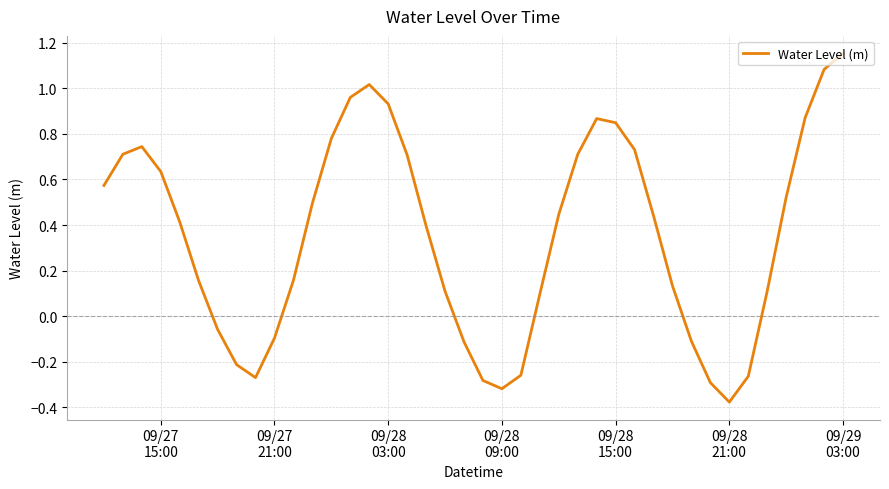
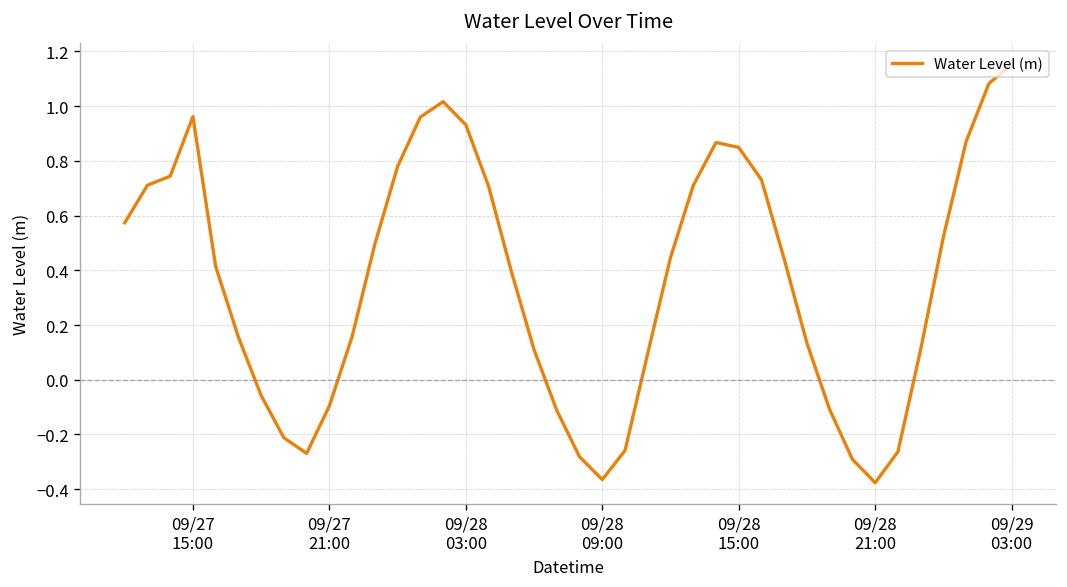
  {
-   "09/27 15:00": 0.63,
+   "09/27 15:00": 0.96,
    "09/27 21:00": -0.10,
    "09/28 03:00": 0.93,
-   "09/28 09:00": -0.32,
+   "09/28 09:00": -0.36,
    "09/28 15:00": 0.85,
    "09/28 21:00": -0.38
  }
